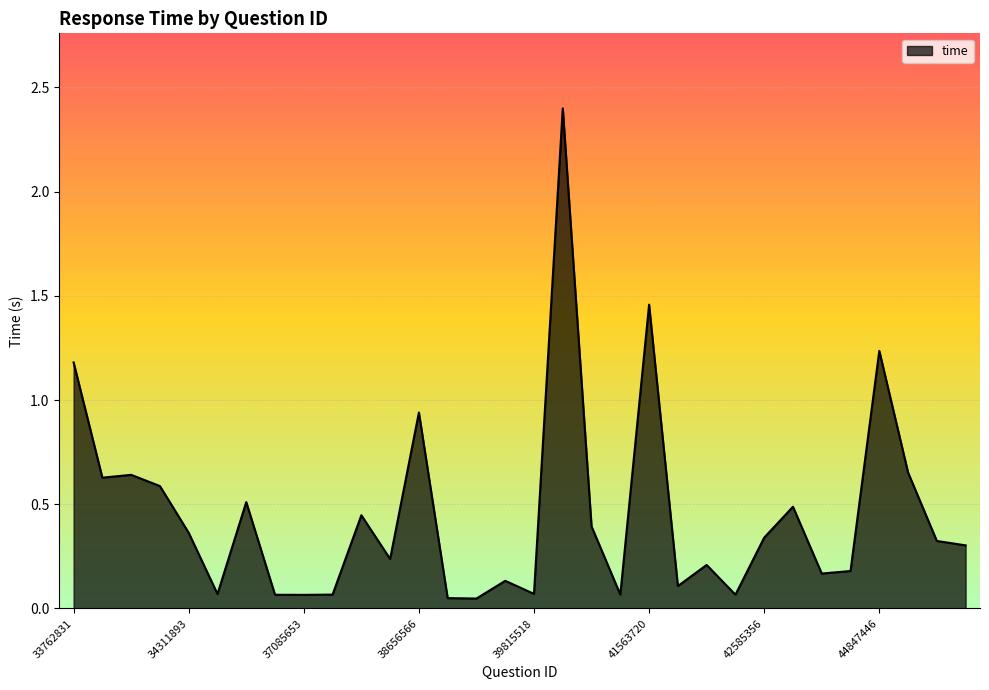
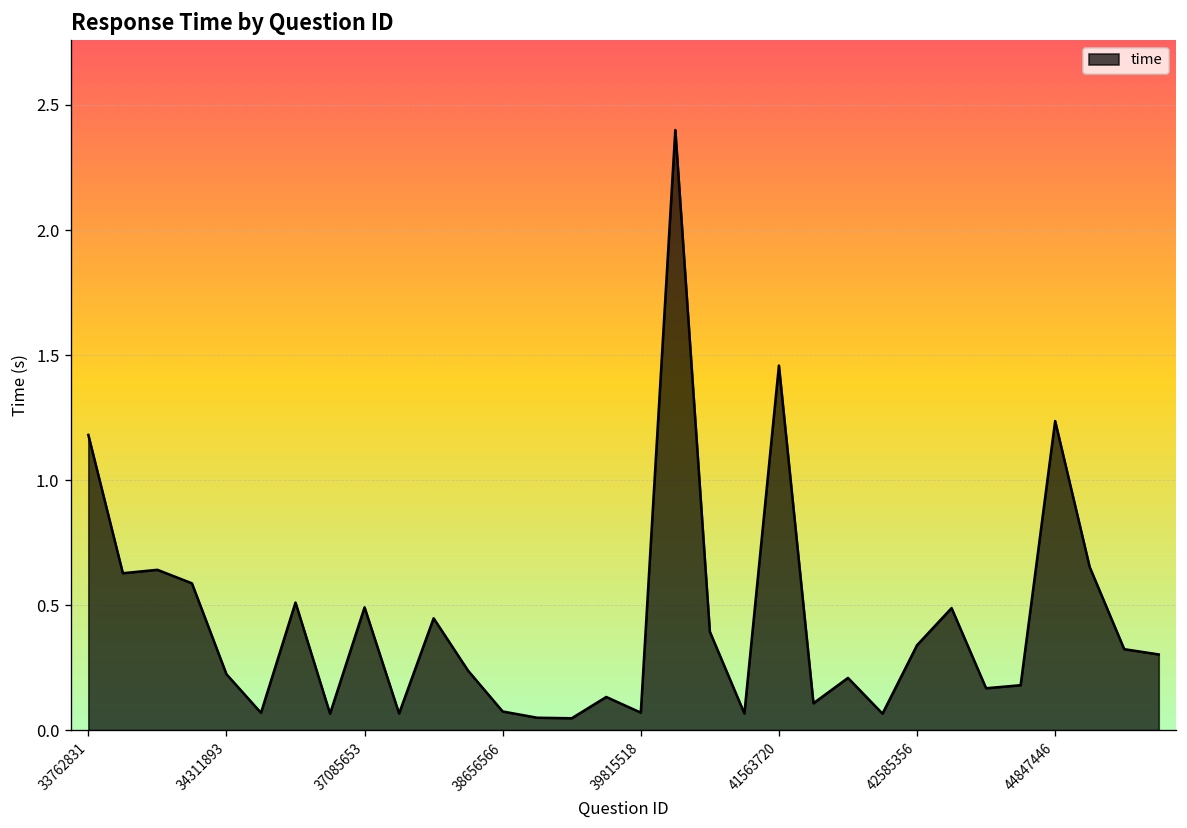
  {
    "33762831": 1.18,
-   "34311893": 0.36,
-   "37085653": 0.07,
-   "38656566": 0.94,
+   "34311893": 0.22,
+   "37085653": 0.49,
+   "38656566": 0.07,
    "39815518": 0.07,
    "41563720": 1.46,
    "42585356": 0.34,
    "44847446": 1.24
  }
